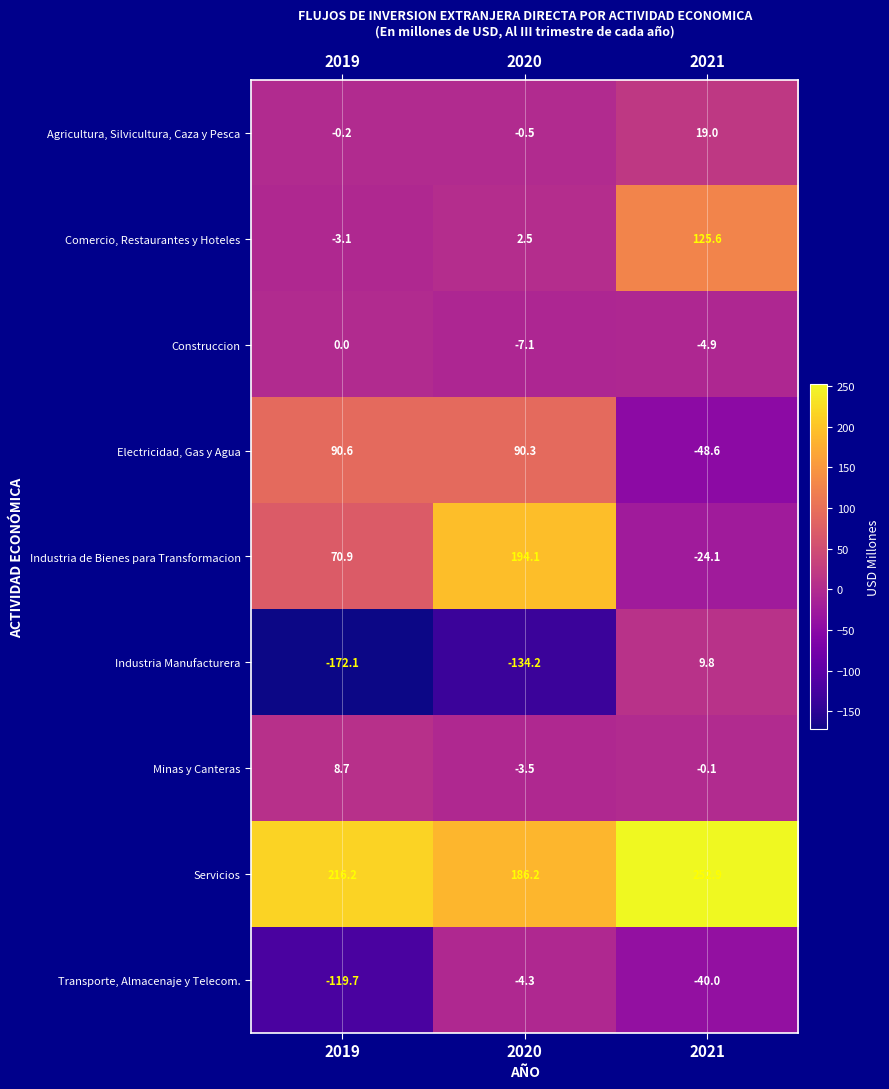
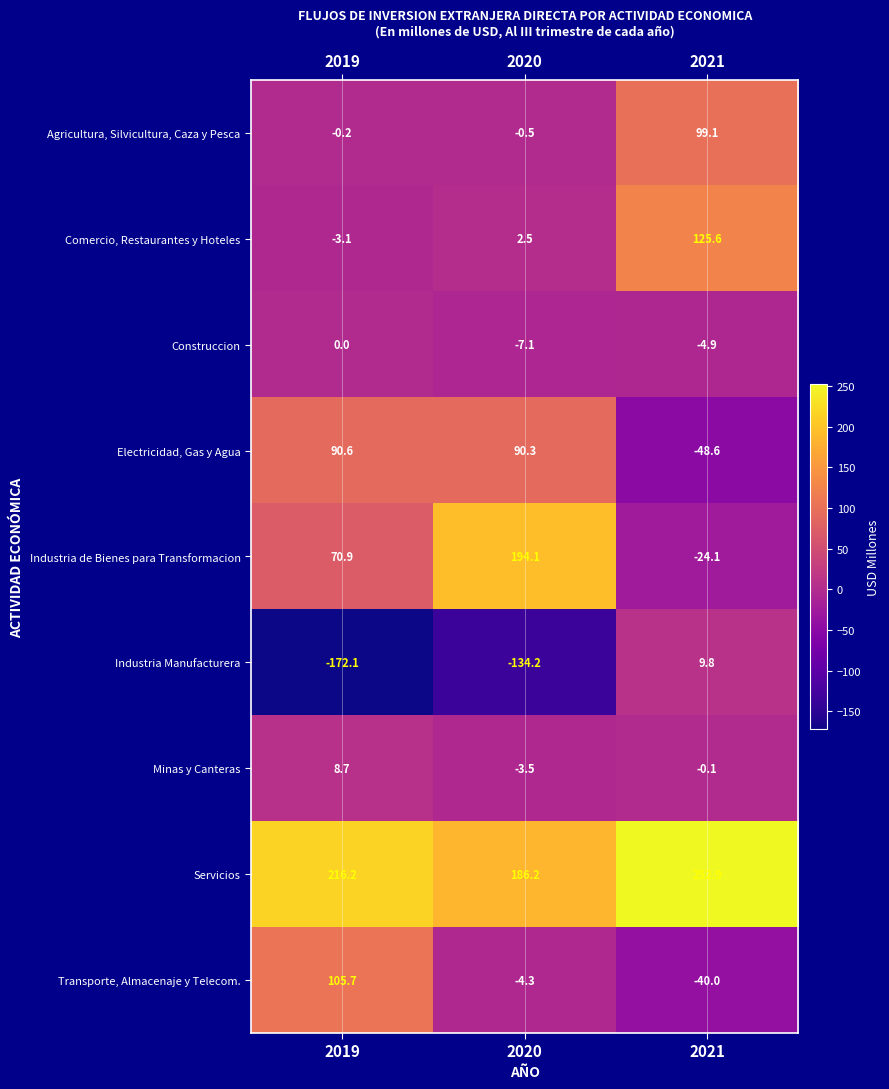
  {
    "Agricultura, Silvicultura, Caza y Pesca": {
      "2019": -0.2,
      "2020": -0.5,
-     "2021": 19.0
+     "2021": 99.1
    },
    "Comercio, Restaurantes y Hoteles": {
      "2019": -3.1,
      "2020": 2.5,
      "2021": 125.6
    },
    "Construccion": {
      "2019": 0.0,
      "2020": -7.1,
      "2021": -4.9
    },
    "Electricidad, Gas y Agua": {
      "2019": 90.6,
      "2020": 90.3,
      "2021": -48.6
    },
    "Industria de Bienes para Transformacion": {
      "2019": 70.9,
      "2020": 194.1,
      "2021": -24.1
    },
    "Industria Manufacturera": {
      "2019": -172.1,
      "2020": -134.2,
      "2021": 9.8
    },
    "Minas y Canteras": {
      "2019": 8.7,
      "2020": -3.5,
      "2021": -0.1
    },
    "Servicios": {
      "2020": 186.2
    },
    "Transporte, Almacenaje y Telecom.": {
-     "2019": -119.7,
+     "2019": 105.7,
      "2020": -4.3,
      "2021": -40.0
    }
  }
